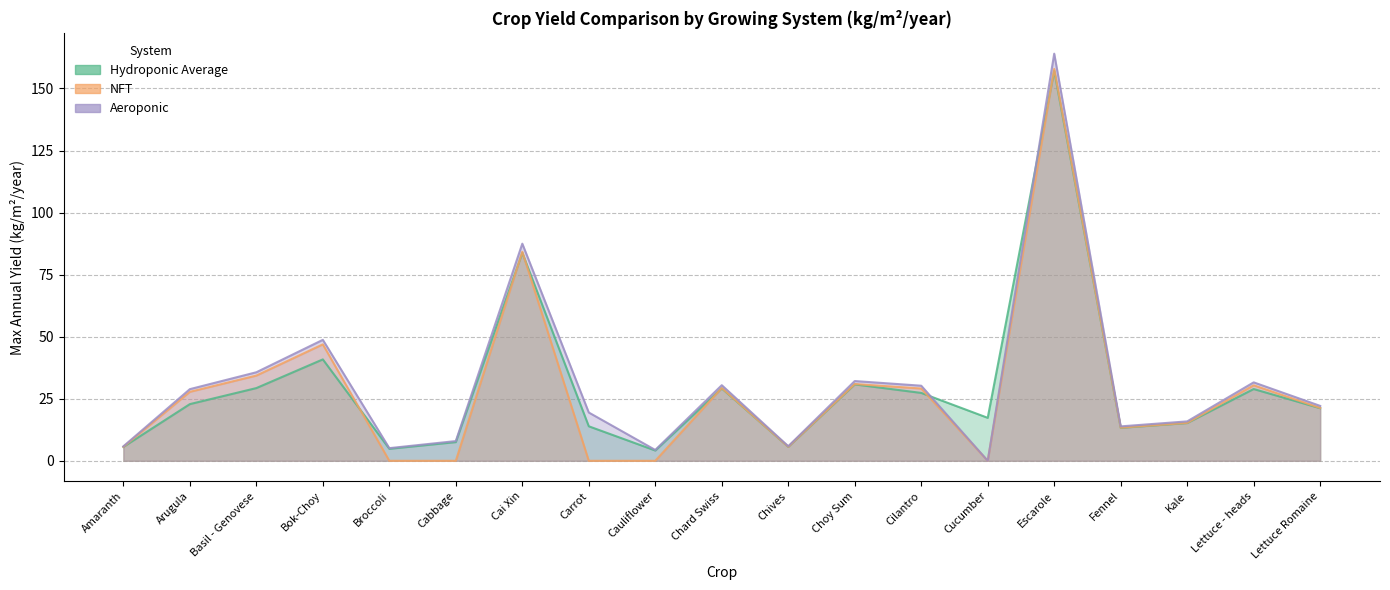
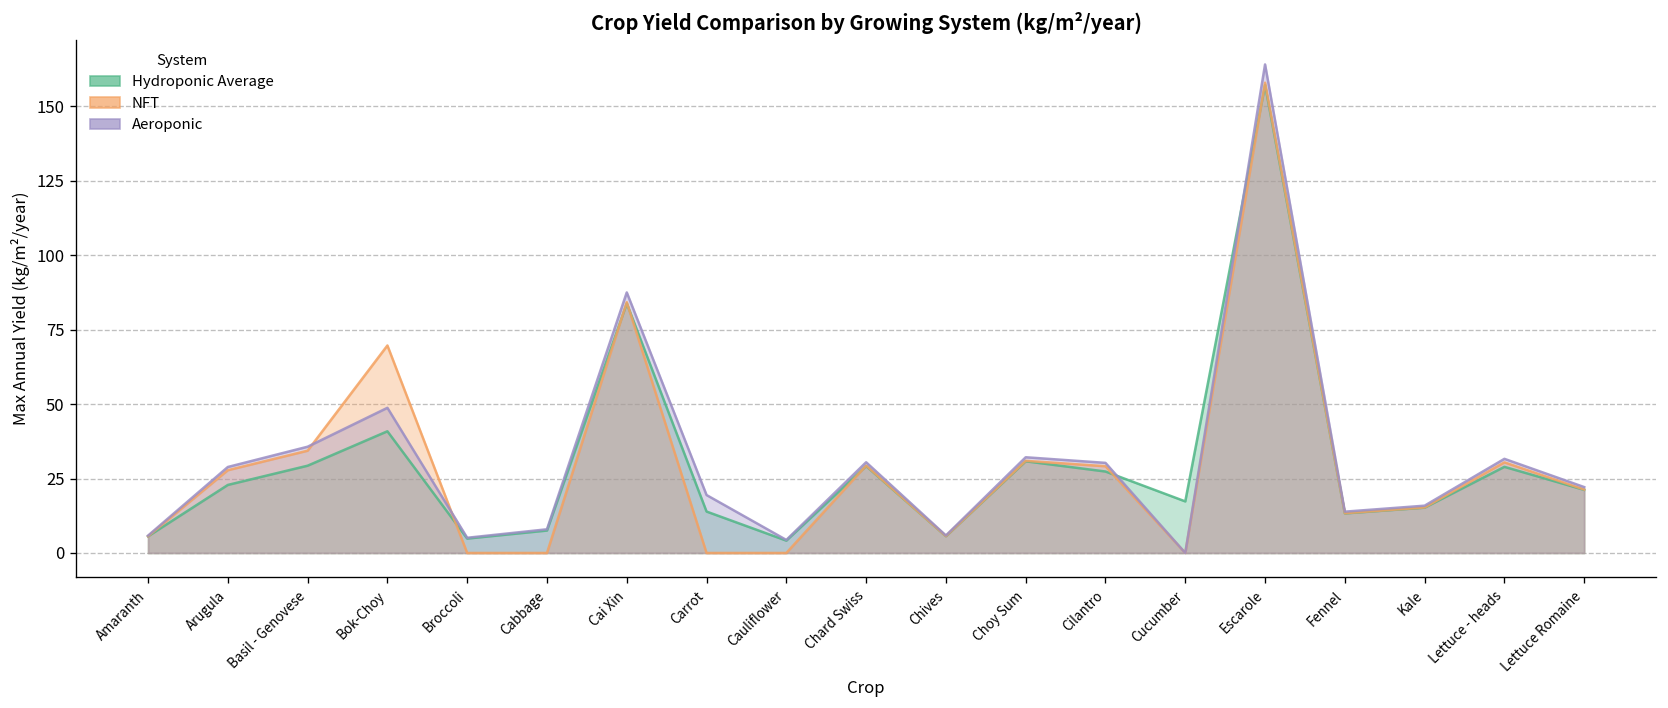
  {
    "NFT": {
      "Arugula": 28,
      "Basil - Genovese": 34,
-     "Bok-Choy": 47,
+     "Bok-Choy": 70,
      "Broccoli": 0,
      "Cabbage": 0,
      "Carrot": 0,
      "Cauliflower": 0,
      "Cilantro": 29,
      "Lettuce - heads": 30
    }
  }
